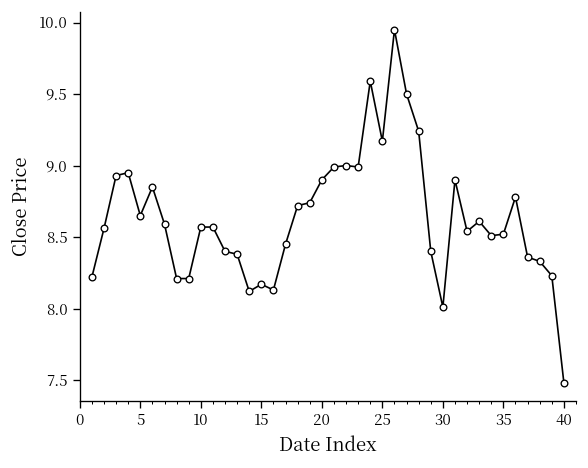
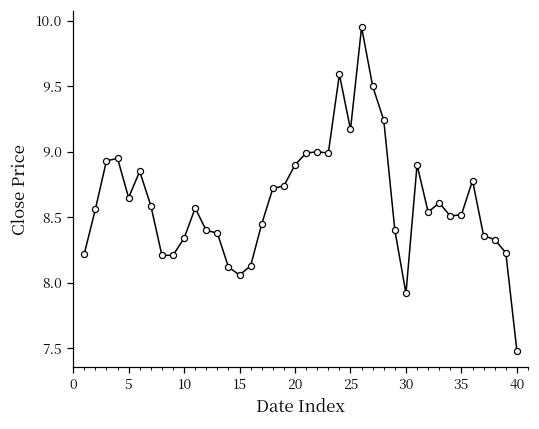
  {
    "5": 8.65,
-   "10": 8.57,
-   "15": 8.17,
+   "10": 8.34,
+   "15": 8.06,
    "20": 8.90,
    "25": 9.17,
-   "30": 8.01,
+   "30": 7.92,
    "35": 8.52,
    "40": 7.48
  }
